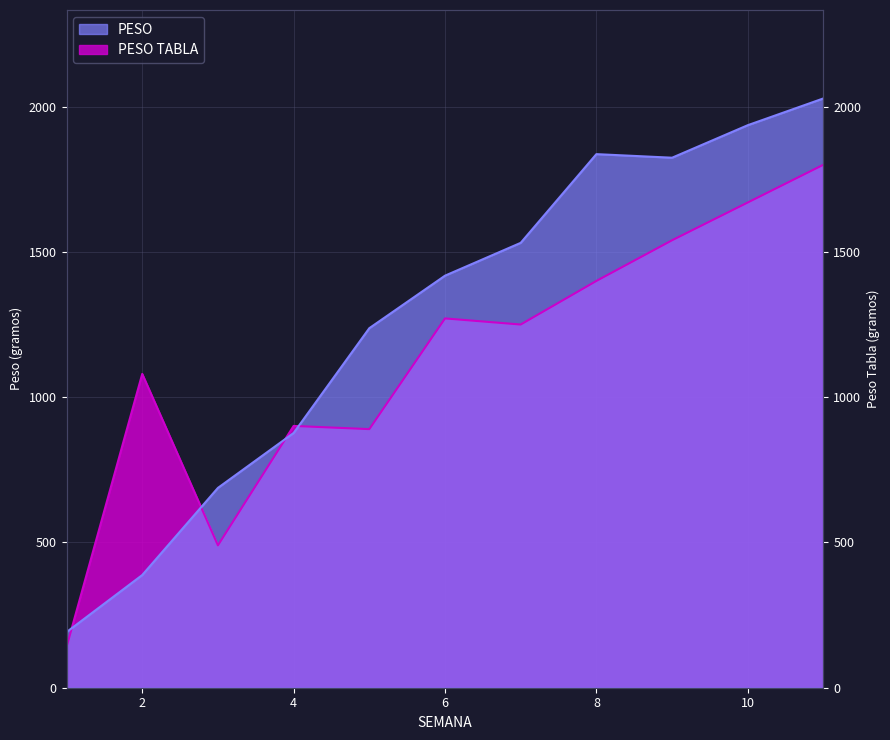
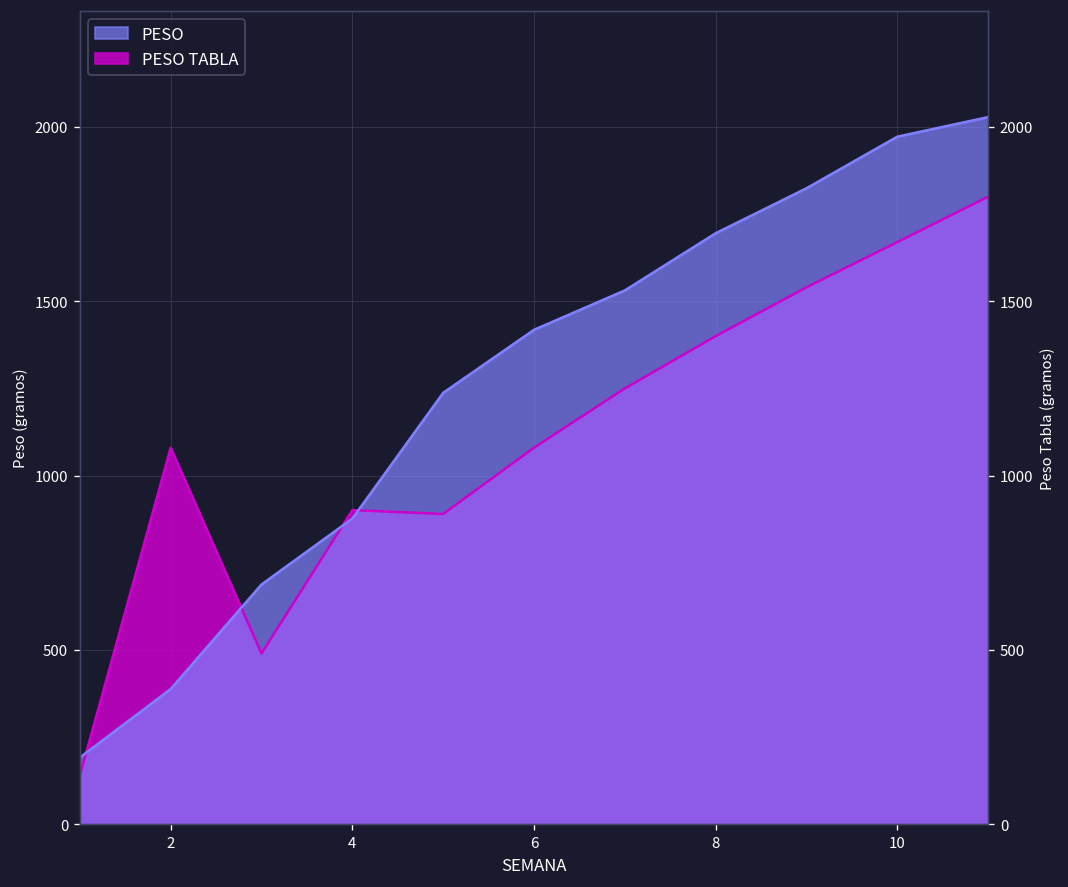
  {
    "PESO TABLA": {
      "2": 1080,
      "4": 900,
-     "6": 1270,
+     "6": 1080,
      "8": 1400,
      "10": 1670
    },
    "PESO": {
      "2": 390,
      "4": 880,
      "6": 1420,
-     "8": 1840,
-     "10": 1940
+     "8": 1700,
+     "10": 1970
    }
  }
